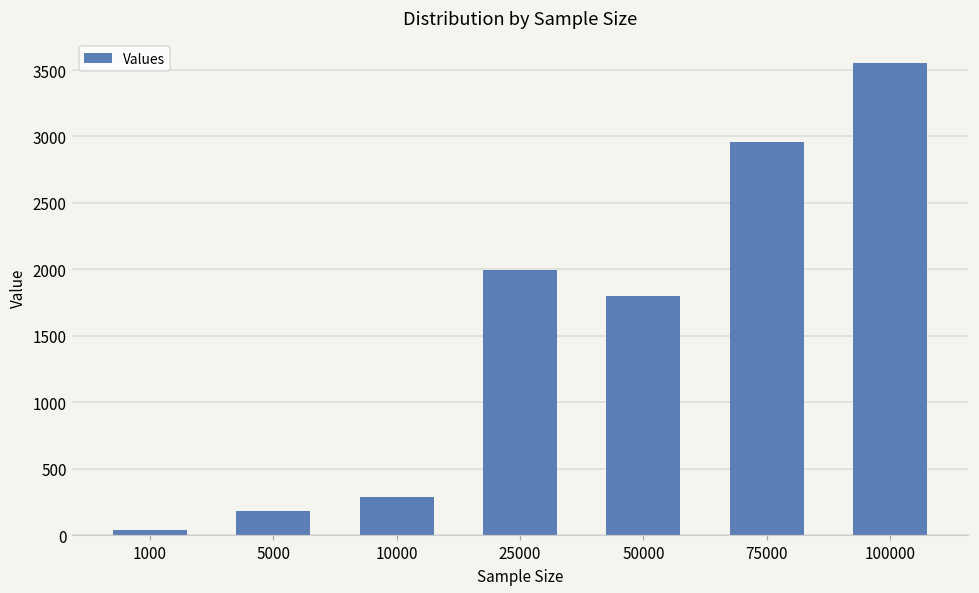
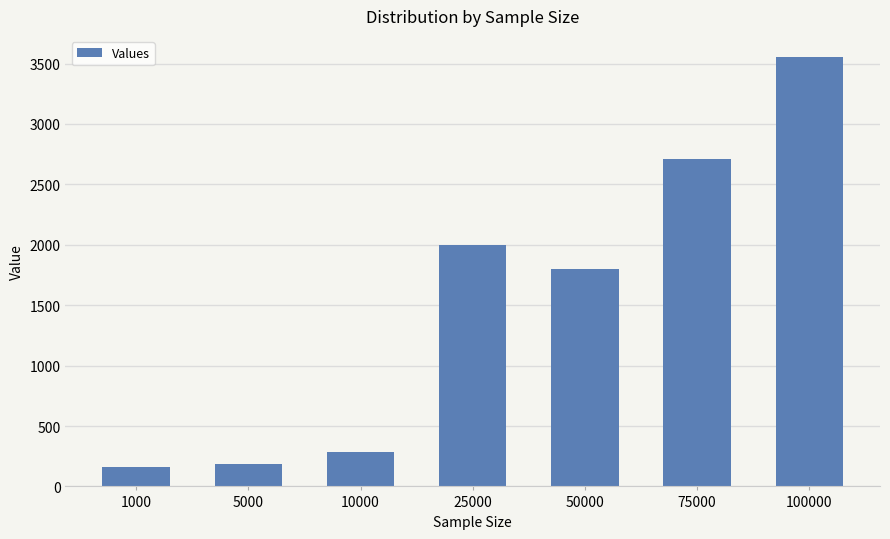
  {
-   "1000": 40,
+   "1000": 160,
    "5000": 180,
    "10000": 290,
    "25000": 1990,
    "50000": 1800,
-   "75000": 2960,
+   "75000": 2710,
    "100000": 3550
  }
